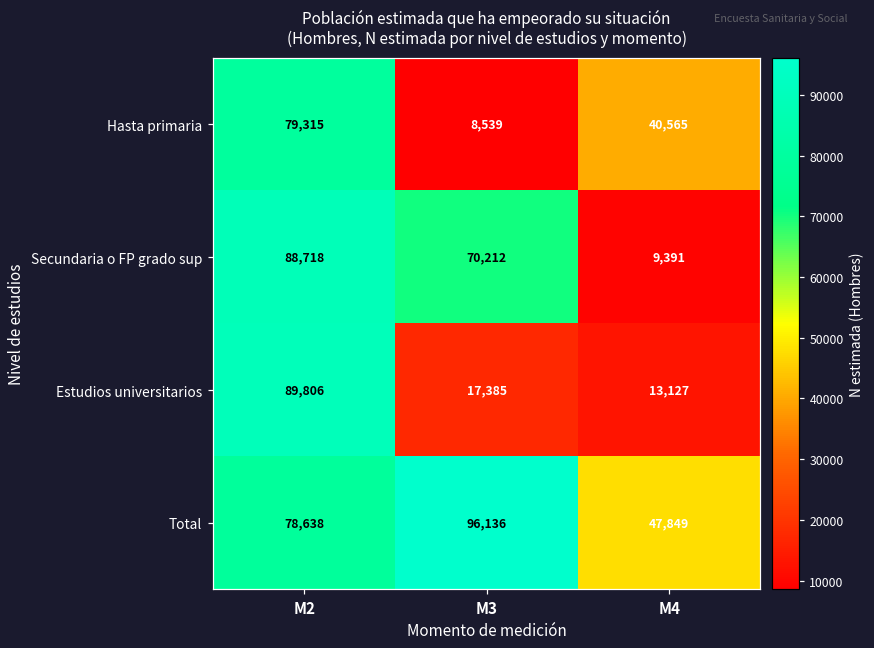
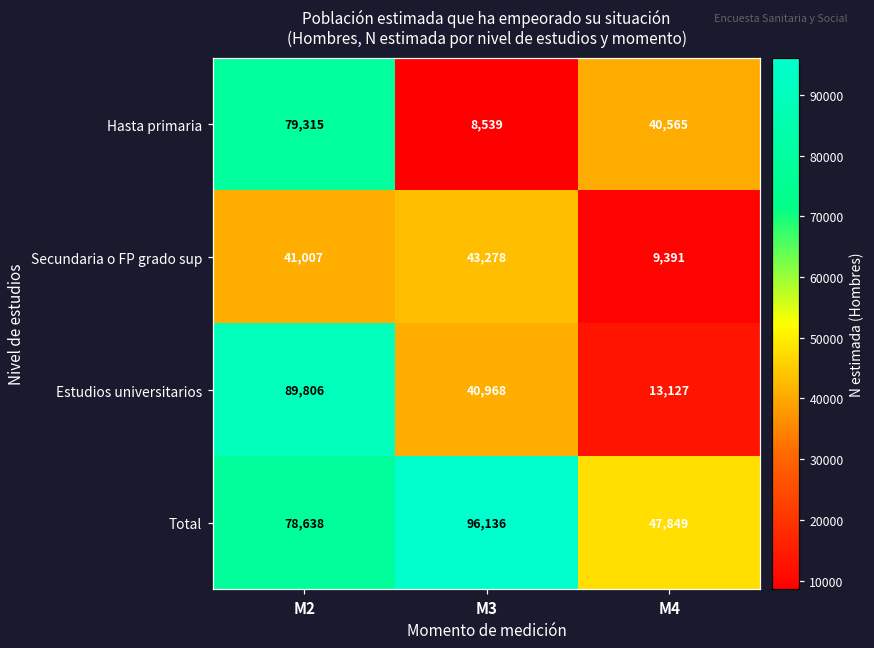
  {
    "Hasta primaria": {
      "M2": "79,315",
      "M3": "8,539",
      "M4": "40,565"
    },
    "Secundaria o FP grado sup": {
-     "M2": "88,718",
-     "M3": "70,212",
+     "M2": "41,007",
+     "M3": "43,278",
      "M4": "9,391"
    },
    "Estudios universitarios": {
      "M2": "89,806",
-     "M3": "17,385",
+     "M3": "40,968",
      "M4": "13,127"
    },
    "Total": {
      "M2": "78,638",
      "M3": "96,136",
      "M4": "47,849"
    }
  }
